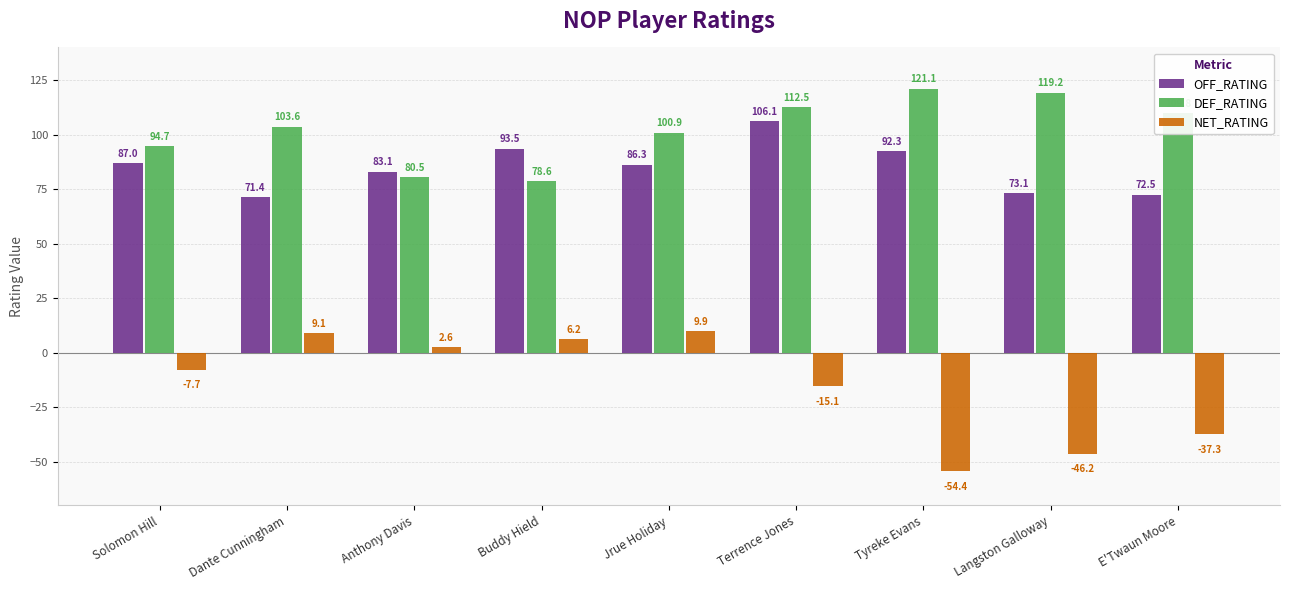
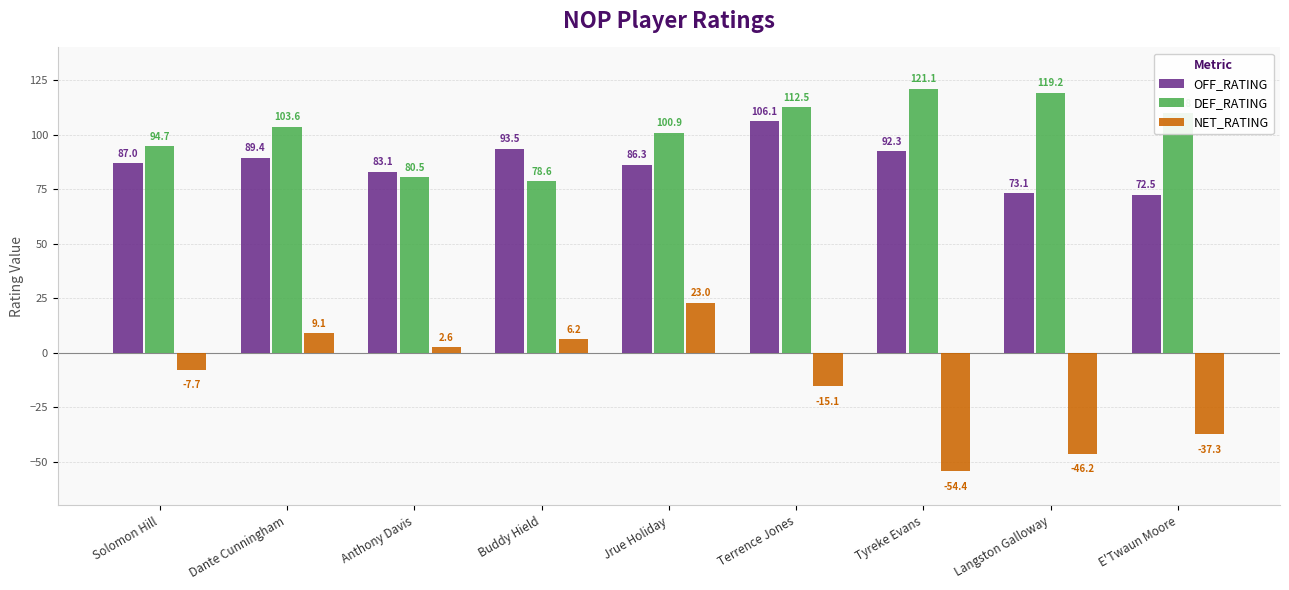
  {
    "OFF_RATING": {
      "Solomon Hill": 87.0,
-     "Dante Cunningham": 71.4,
+     "Dante Cunningham": 89.4,
      "Anthony Davis": 83.1,
      "Buddy Hield": 93.5,
      "Jrue Holiday": 86.3,
      "Terrence Jones": 106.1,
      "Tyreke Evans": 92.3,
      "Langston Galloway": 73.1,
      "E'Twaun Moore": 72.5
    },
    "DEF_RATING": {
      "Solomon Hill": 94.7,
      "Dante Cunningham": 103.6,
      "Anthony Davis": 80.5,
      "Buddy Hield": 78.6,
      "Jrue Holiday": 100.9,
      "Terrence Jones": 112.5,
      "Tyreke Evans": 121.1,
      "Langston Galloway": 119.2
    },
    "NET_RATING": {
      "Solomon Hill": -7.7,
      "Dante Cunningham": 9.1,
      "Anthony Davis": 2.6,
      "Buddy Hield": 6.2,
-     "Jrue Holiday": 9.9,
+     "Jrue Holiday": 23.0,
      "Terrence Jones": -15.1,
      "Tyreke Evans": -54.4,
      "Langston Galloway": -46.2,
      "E'Twaun Moore": -37.3
    }
  }
